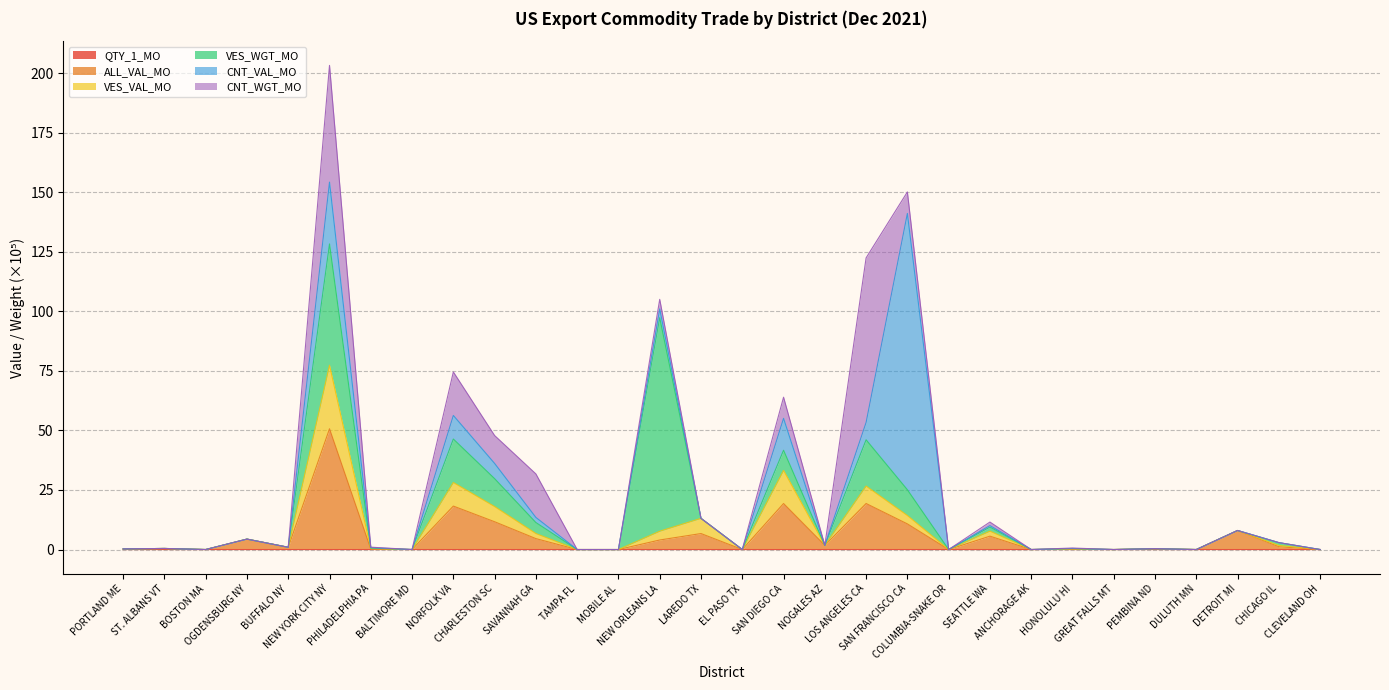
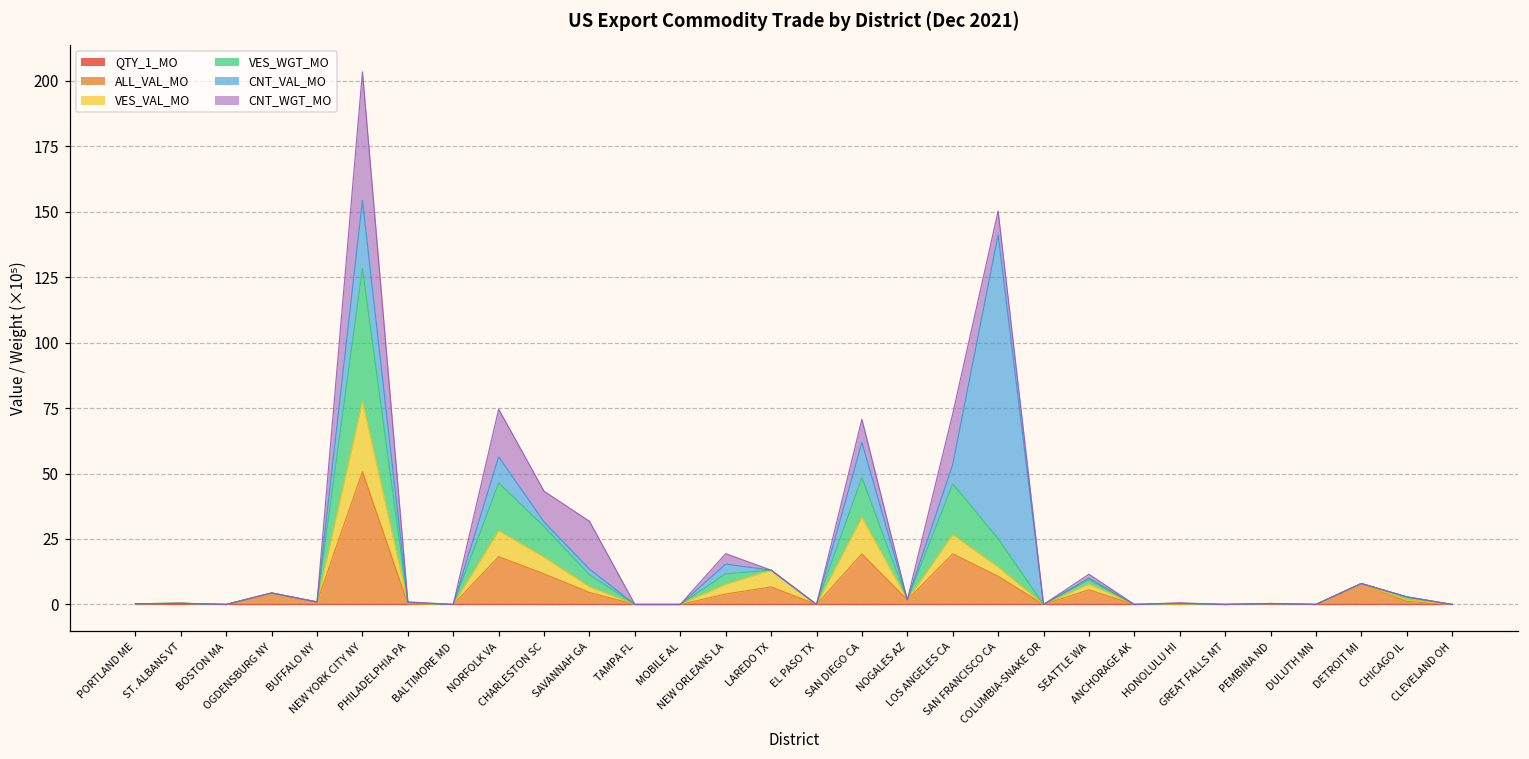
  {
    "VES_VAL_MO": {
      "NEW YORK CITY NY": 27,
      "NORFOLK VA": 10,
      "CHARLESTON SC": 6,
      "SAVANNAH GA": 2,
      "NEW ORLEANS LA": 4,
      "SAN DIEGO CA": 14,
      "LOS ANGELES CA": 7,
      "SAN FRANCISCO CA": 4,
      "SEATTLE WA": 2
    },
    "VES_WGT_MO": {
      "NEW YORK CITY NY": 51,
      "NORFOLK VA": 18,
      "CHARLESTON SC": 12,
      "SAVANNAH GA": 5,
-     "NEW ORLEANS LA": 90,
-     "SAN DIEGO CA": 8,
+     "NEW ORLEANS LA": 4,
+     "SAN DIEGO CA": 15,
      "LOS ANGELES CA": 19,
      "SAN FRANCISCO CA": 11
    },
    "CNT_VAL_MO": {
      "NEW YORK CITY NY": 26,
      "NORFOLK VA": 10,
-     "CHARLESTON SC": 6,
+     "CHARLESTON SC": 2,
      "SAVANNAH GA": 2,
      "NEW ORLEANS LA": 4,
      "SAN DIEGO CA": 13,
      "LOS ANGELES CA": 7,
      "SAN FRANCISCO CA": 116
    },
    "CNT_WGT_MO": {
      "NEW YORK CITY NY": 49,
      "NORFOLK VA": 18,
      "CHARLESTON SC": 12,
      "SAVANNAH GA": 18,
      "NEW ORLEANS LA": 4,
      "SAN DIEGO CA": 9,
-     "LOS ANGELES CA": 69,
+     "LOS ANGELES CA": 19,
      "SAN FRANCISCO CA": 9,
      "SEATTLE WA": 1
    }
  }
